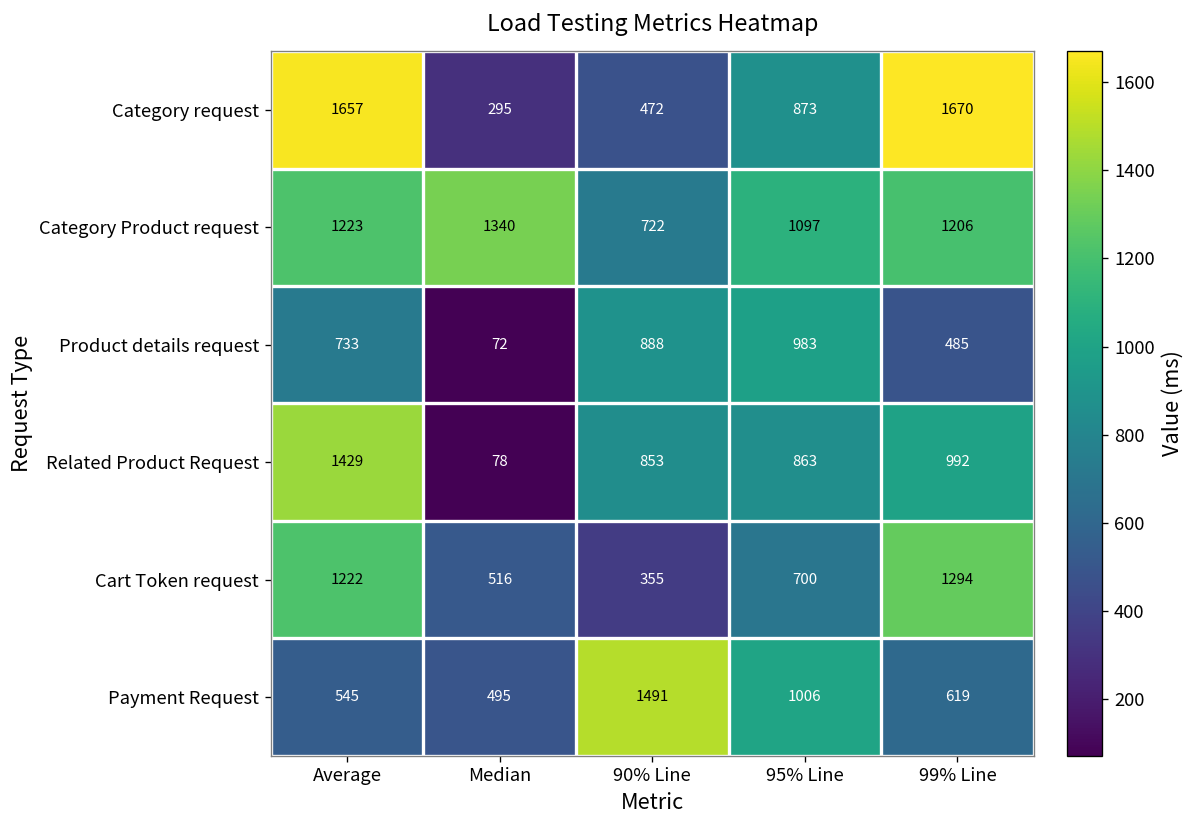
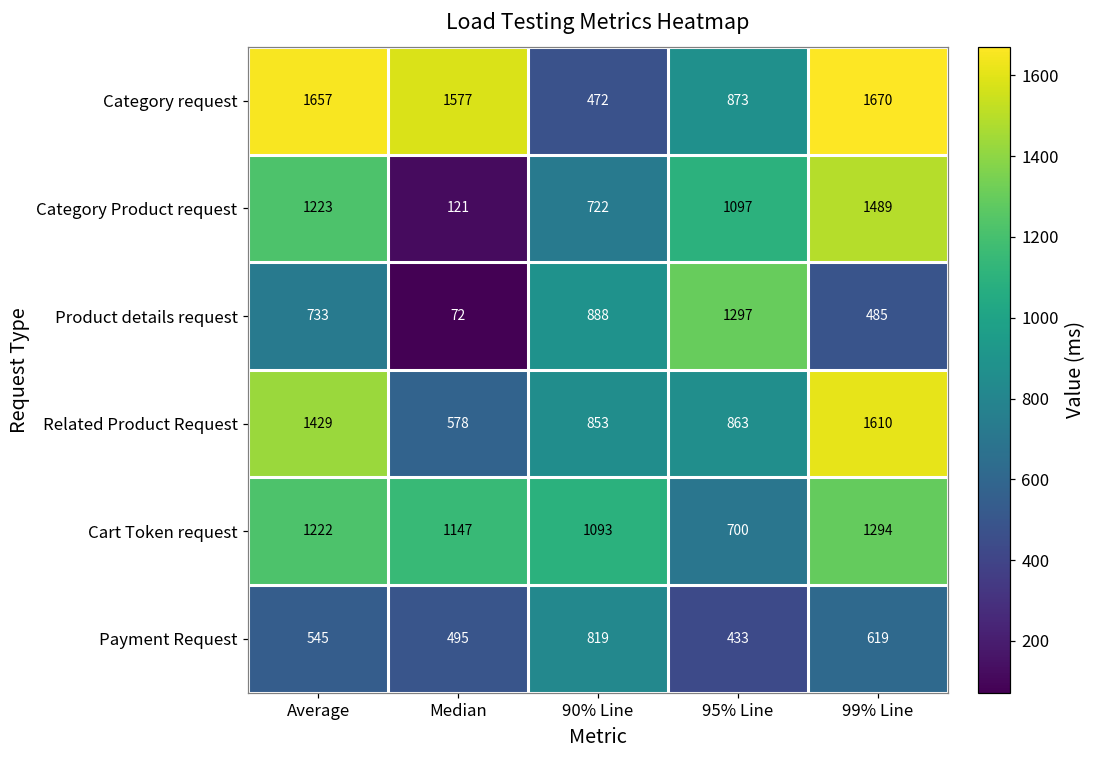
  {
    "Category request": {
      "Average": 1657,
-     "Median": 295,
+     "Median": 1577,
      "90% Line": 472,
      "95% Line": 873,
      "99% Line": 1670
    },
    "Category Product request": {
      "Average": 1223,
-     "Median": 1340,
+     "Median": 121,
      "90% Line": 722,
      "95% Line": 1097,
-     "99% Line": 1206
+     "99% Line": 1489
    },
    "Product details request": {
      "Average": 733,
      "Median": 72,
      "90% Line": 888,
-     "95% Line": 983,
+     "95% Line": 1297,
      "99% Line": 485
    },
    "Related Product Request": {
      "Average": 1429,
-     "Median": 78,
+     "Median": 578,
      "90% Line": 853,
      "95% Line": 863,
-     "99% Line": 992
+     "99% Line": 1610
    },
    "Cart Token request": {
      "Average": 1222,
-     "Median": 516,
-     "90% Line": 355,
+     "Median": 1147,
+     "90% Line": 1093,
      "95% Line": 700,
      "99% Line": 1294
    },
    "Payment Request": {
      "Average": 545,
      "Median": 495,
-     "90% Line": 1491,
-     "95% Line": 1006,
+     "90% Line": 819,
+     "95% Line": 433,
      "99% Line": 619
    }
  }
